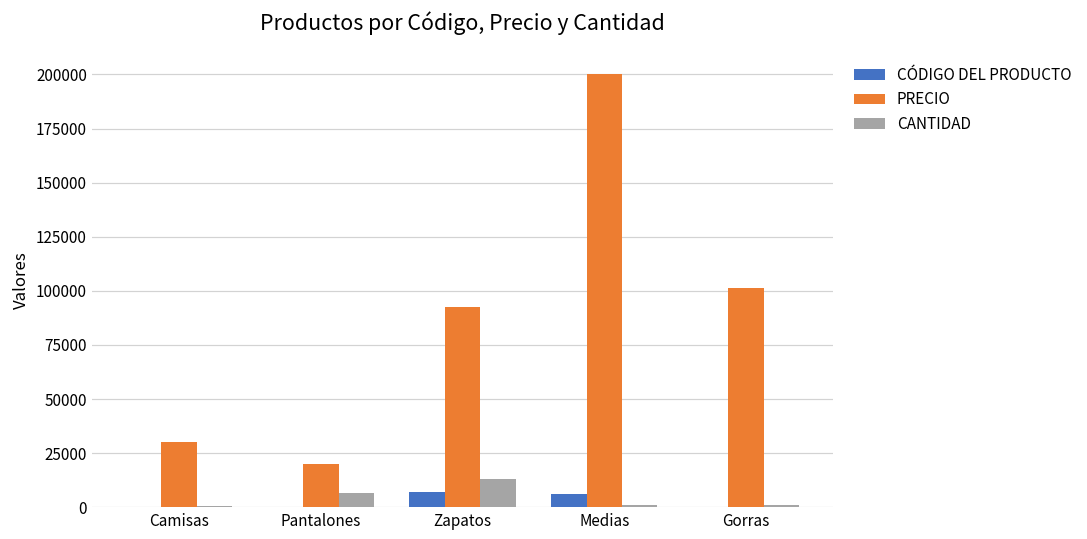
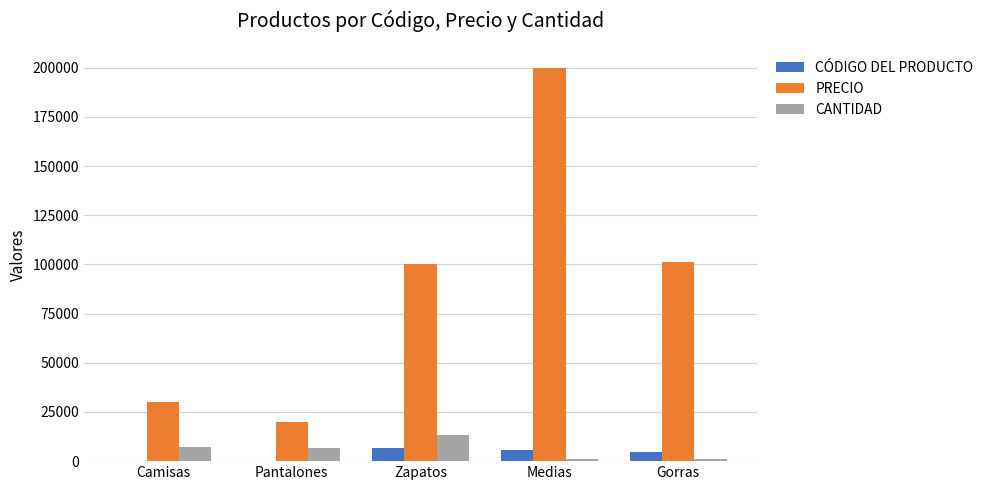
  {
    "CÓDIGO DEL PRODUCTO": {
      "Zapatos": 7000,
      "Medias": 6000,
-     "Gorras": 0
+     "Gorras": 5000
    },
    "PRECIO": {
      "Camisas": 30000,
      "Pantalones": 20000,
-     "Zapatos": 92000,
+     "Zapatos": 100000,
      "Medias": 200000,
      "Gorras": 101000
    },
    "CANTIDAD": {
-     "Camisas": 0,
+     "Camisas": 7000,
      "Pantalones": 7000,
      "Zapatos": 13000
    }
  }
